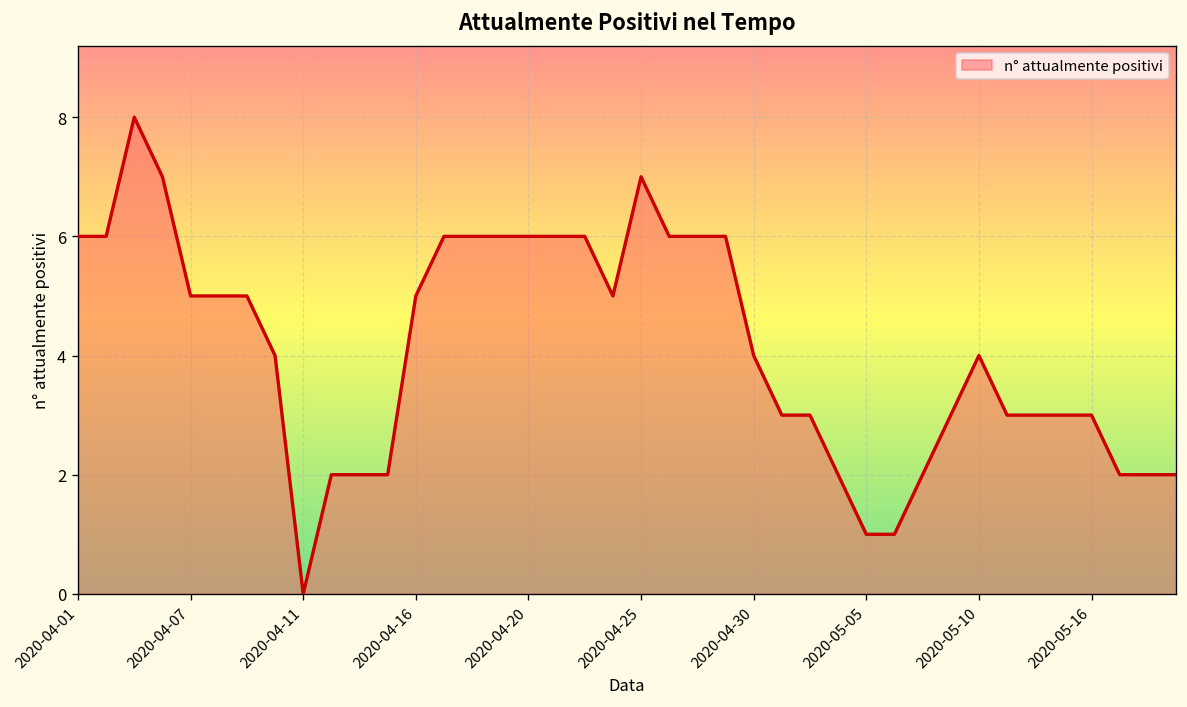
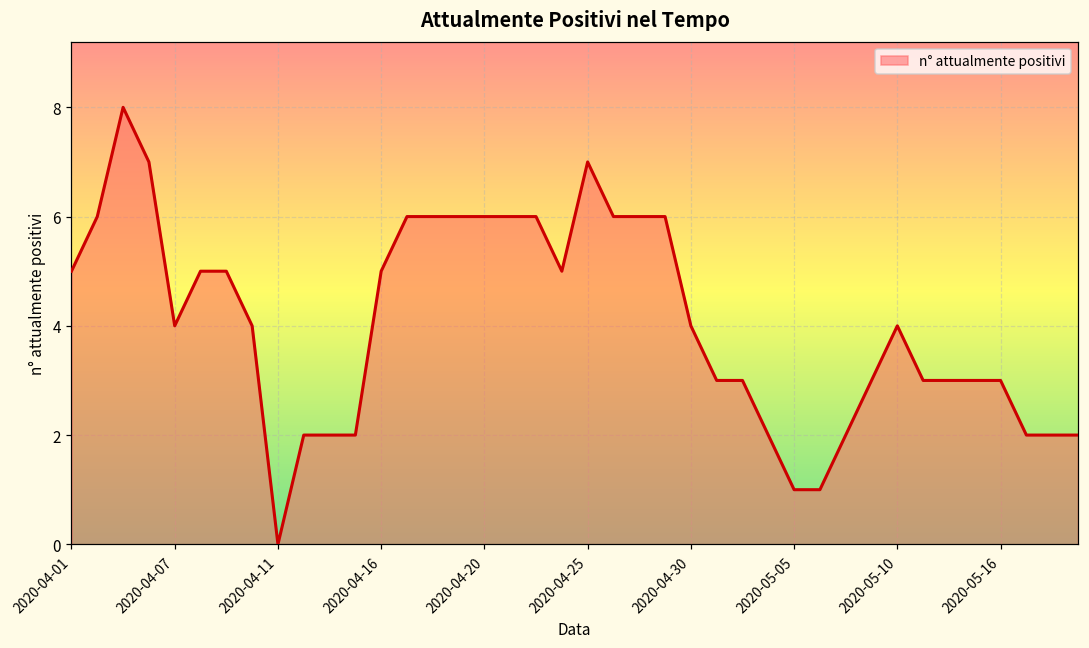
  {
-   "2020-04-01": 6,
-   "2020-04-07": 5,
+   "2020-04-01": 5,
+   "2020-04-07": 4,
    "2020-04-11": 0,
    "2020-04-16": 5,
    "2020-04-20": 6,
    "2020-04-25": 7,
    "2020-04-30": 4,
    "2020-05-05": 1,
    "2020-05-10": 4,
    "2020-05-16": 3
  }
